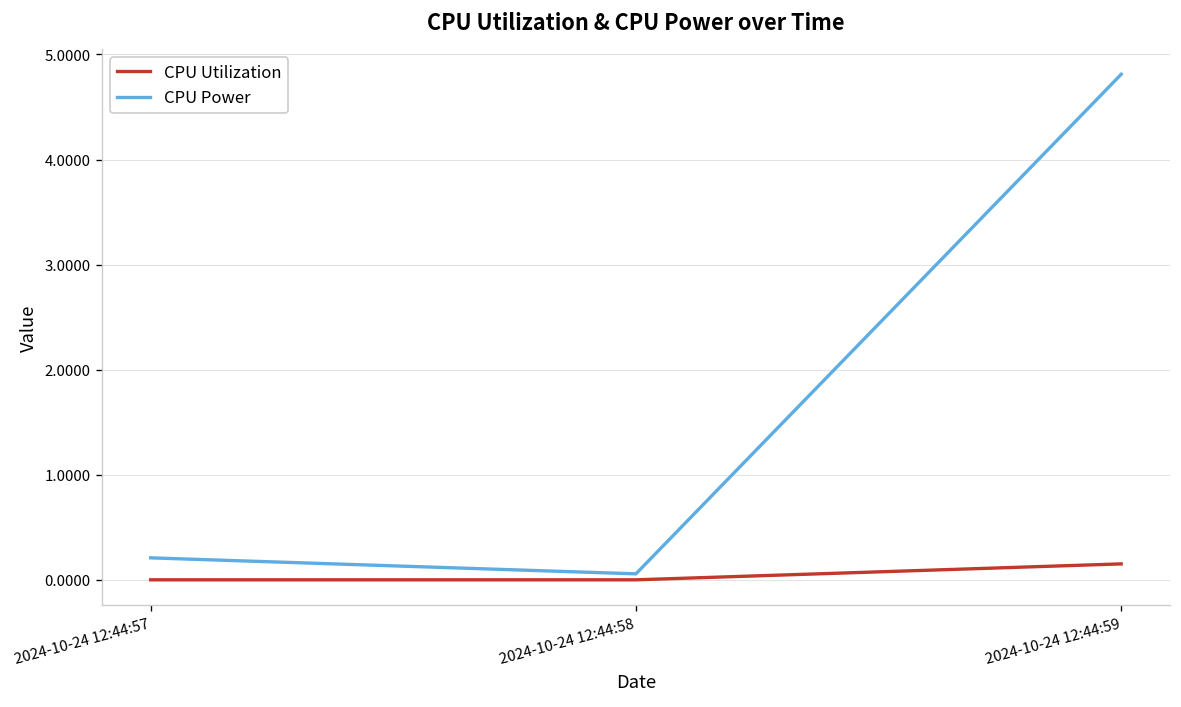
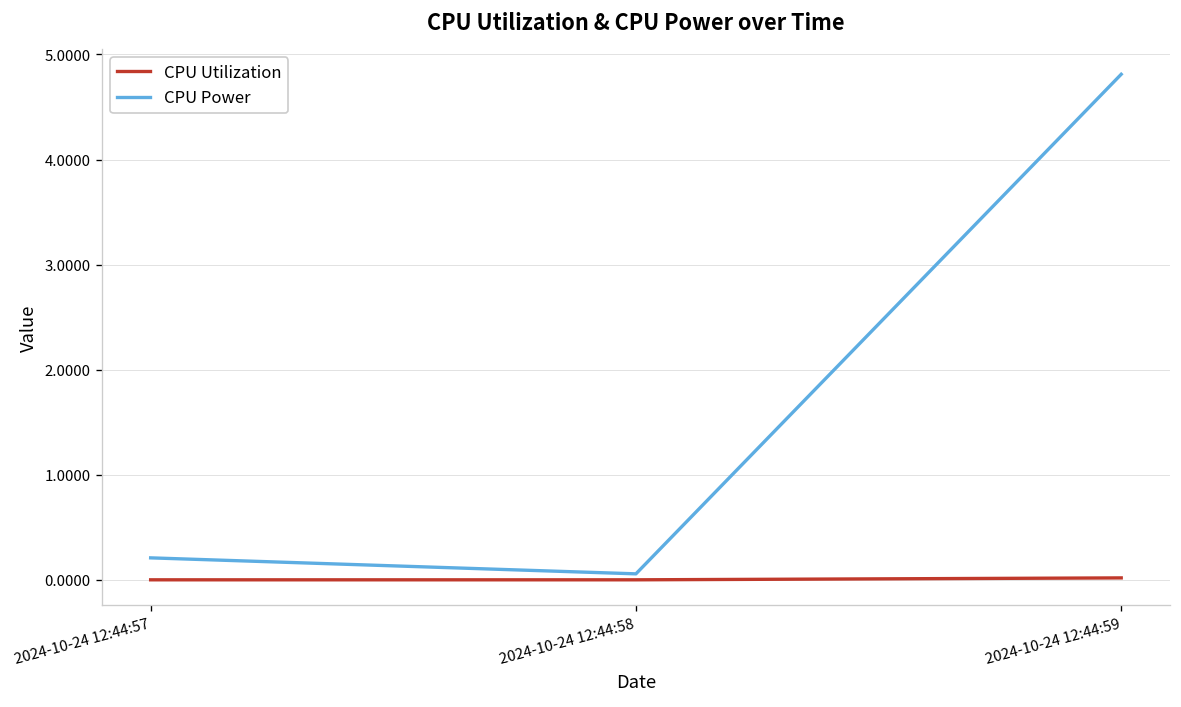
  {
    "CPU Utilization": {
      "2024-10-24 12:44:57": 0.0,
      "2024-10-24 12:44:58": 0.0,
-     "2024-10-24 12:44:59": 0.2
+     "2024-10-24 12:44:59": 0.0
    },
    "CPU Power": {
      "2024-10-24 12:44:57": 0.2,
      "2024-10-24 12:44:58": 0.1,
      "2024-10-24 12:44:59": 4.8
    }
  }
